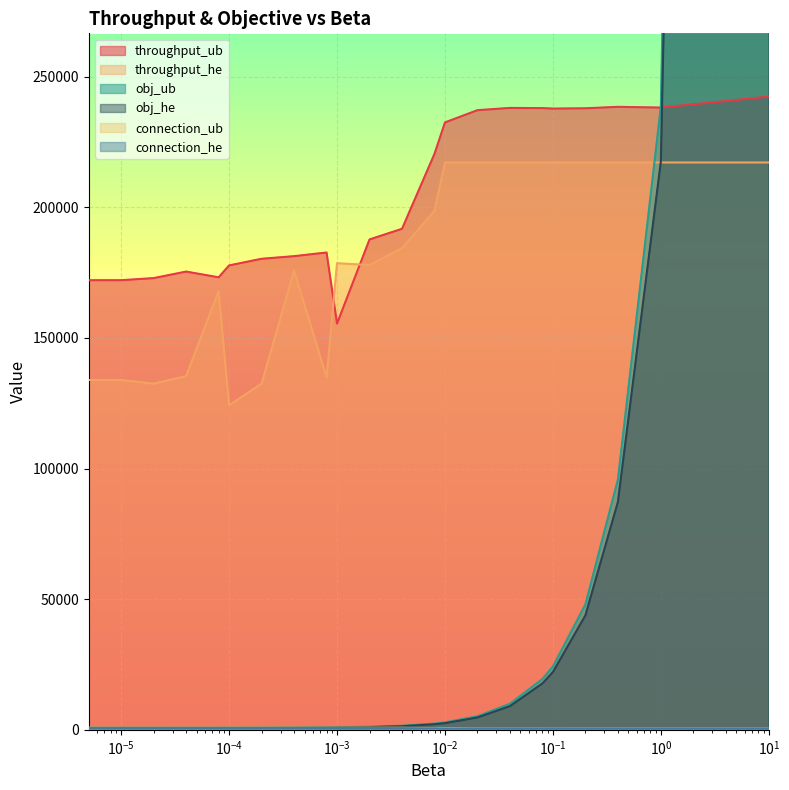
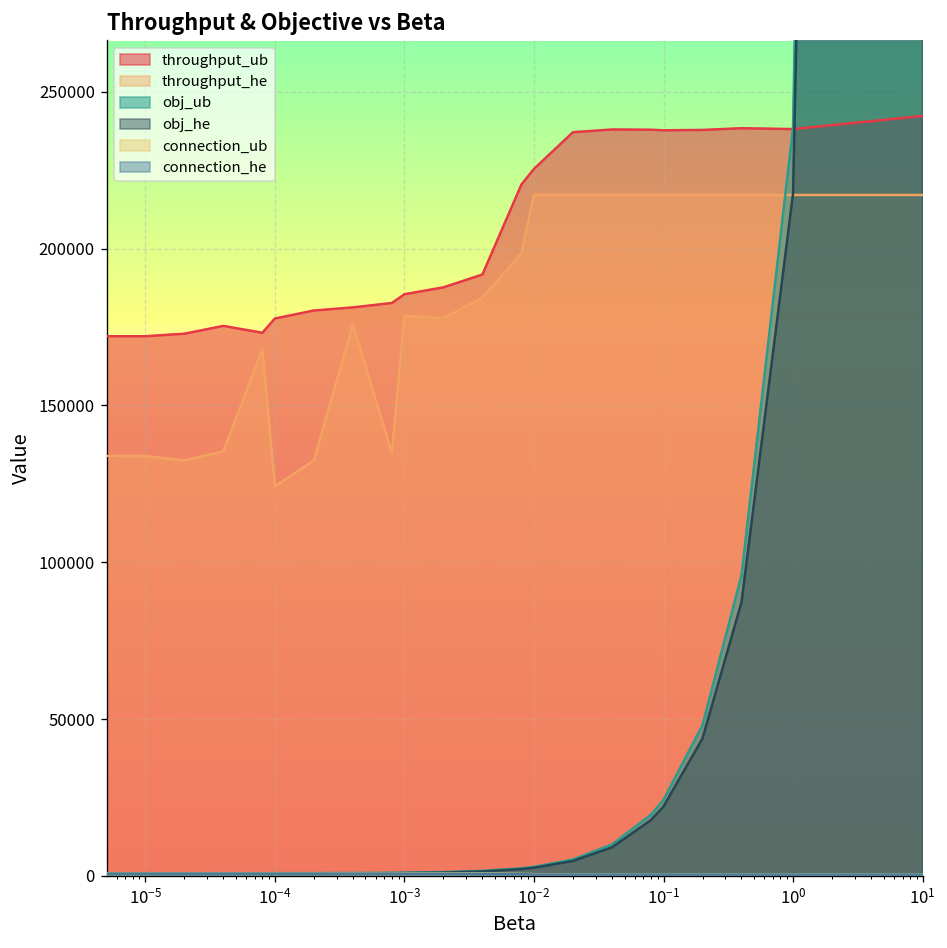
  {
    "throughput_ub": {
      "10^-5": 172000,
      "10^-4": 178000,
-     "10^-3": 155000,
-     "10^-2": 232000,
+     "10^-3": 185000,
+     "10^-2": 225000,
      "10^-1": 238000,
      "10^1": 242000
    }
  }
